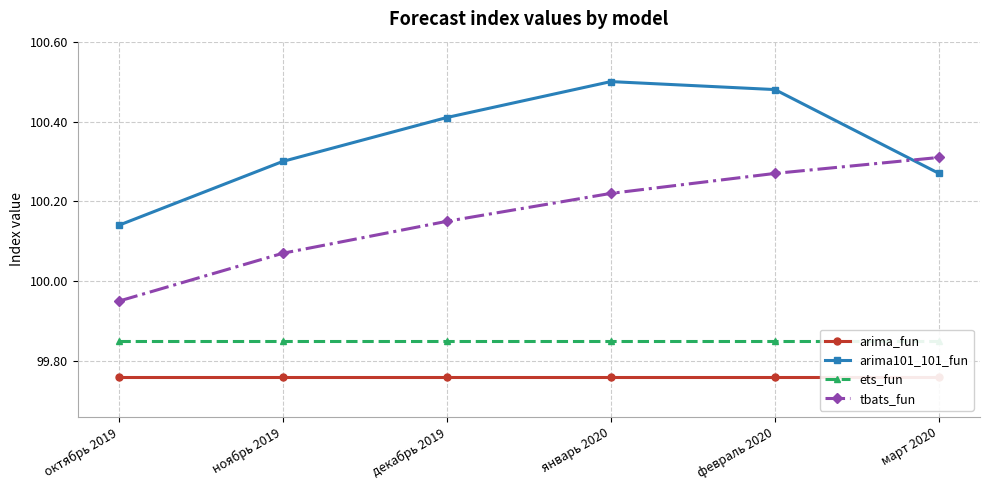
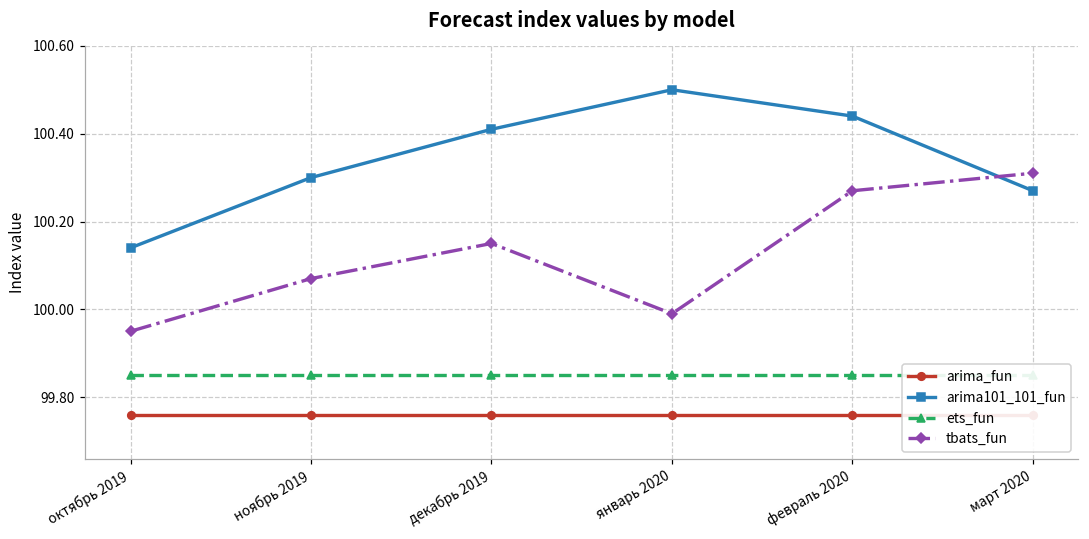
  {
    "arima_fun": {
      "октябрь 2019": 99.76,
      "ноябрь 2019": 99.76,
      "декабрь 2019": 99.76,
      "январь 2020": 99.76,
      "февраль 2020": 99.76
    },
    "arima101_101_fun": {
      "октябрь 2019": 100.14,
      "ноябрь 2019": 100.30,
      "декабрь 2019": 100.41,
      "январь 2020": 100.50,
-     "февраль 2020": 100.48,
+     "февраль 2020": 100.44,
      "март 2020": 100.27
    },
    "ets_fun": {
      "октябрь 2019": 99.85,
      "ноябрь 2019": 99.85,
      "декабрь 2019": 99.85,
      "январь 2020": 99.85,
      "февраль 2020": 99.85
    },
    "tbats_fun": {
      "октябрь 2019": 99.95,
      "ноябрь 2019": 100.07,
      "декабрь 2019": 100.15,
-     "январь 2020": 100.22,
+     "январь 2020": 99.99,
      "февраль 2020": 100.27,
      "март 2020": 100.31
    }
  }
